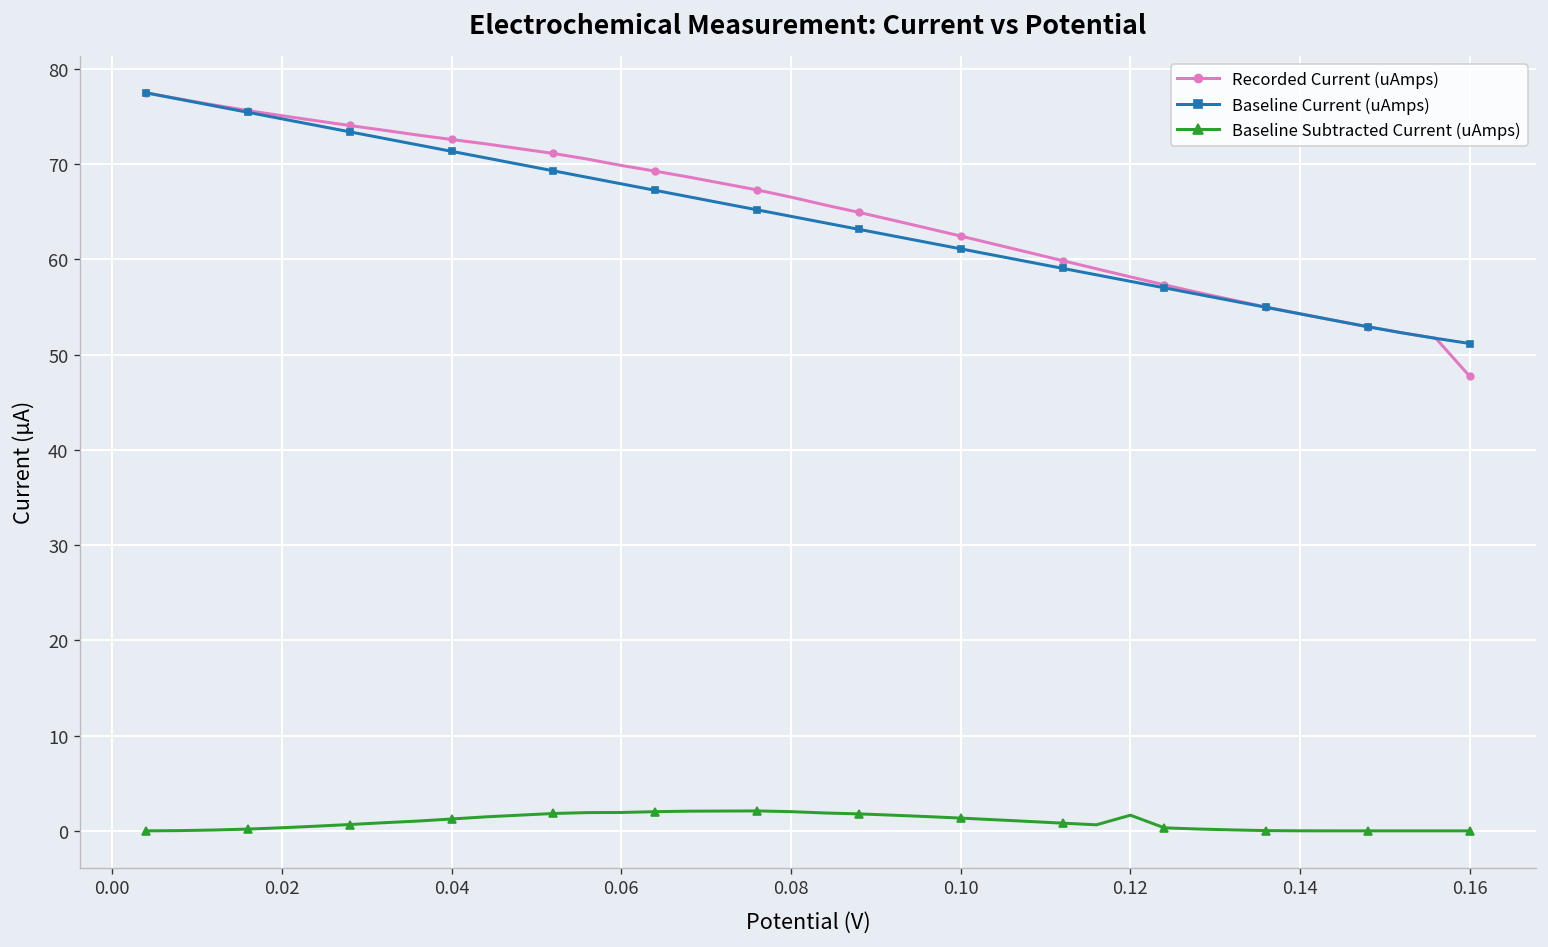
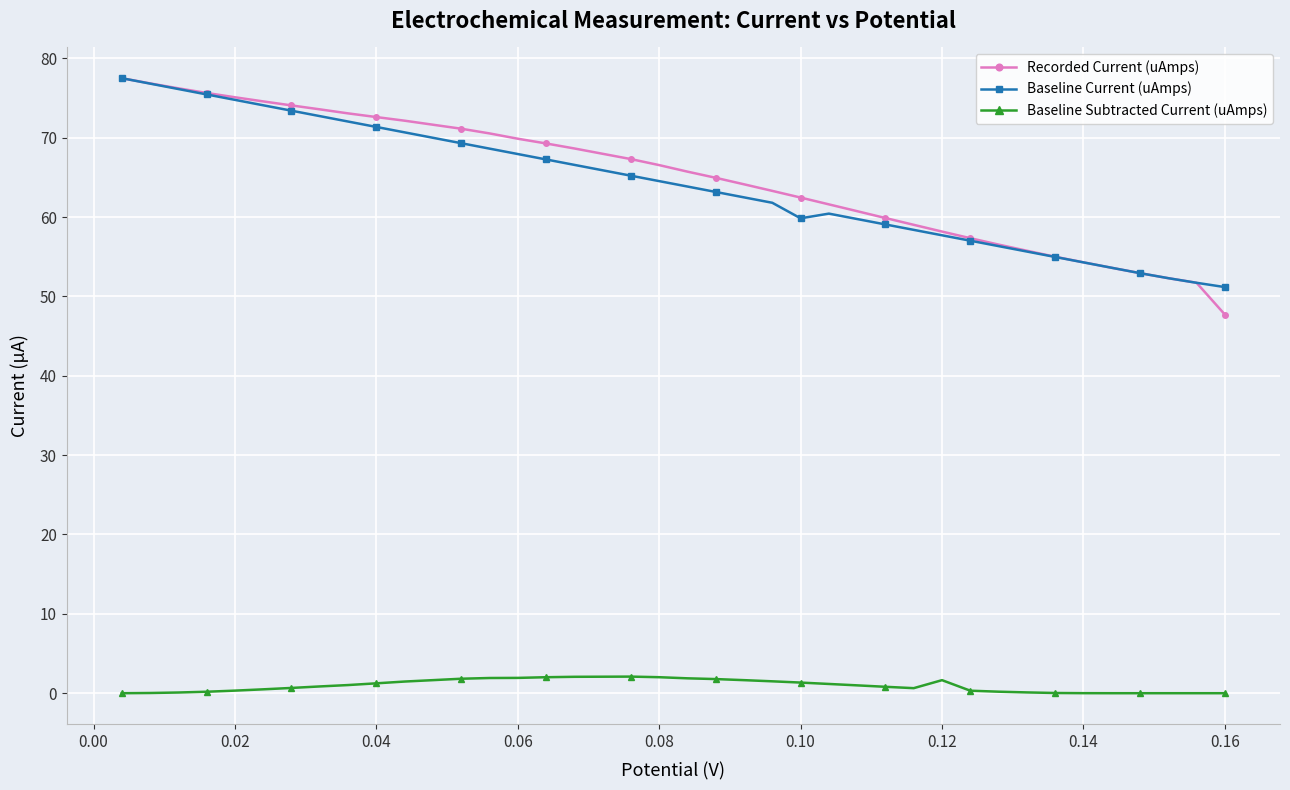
  {
    "Recorded Current (uAmps)": {
      "0.02": 75,
      "0.04": 73,
      "0.06": 70,
      "0.08": 67,
      "0.10": 62,
      "0.12": 58,
      "0.16": 48
    },
    "Baseline Current (uAmps)": {
      "0.02": 75,
      "0.04": 71,
      "0.06": 68,
      "0.08": 65,
-     "0.10": 61,
+     "0.10": 60,
      "0.12": 58,
      "0.16": 51
    },
    "Baseline Subtracted Current (uAmps)": {
      "0.02": 0,
      "0.04": 1,
      "0.06": 2,
      "0.08": 2,
      "0.10": 1,
      "0.12": 2,
      "0.14": 0,
      "0.16": 0
    }
  }
